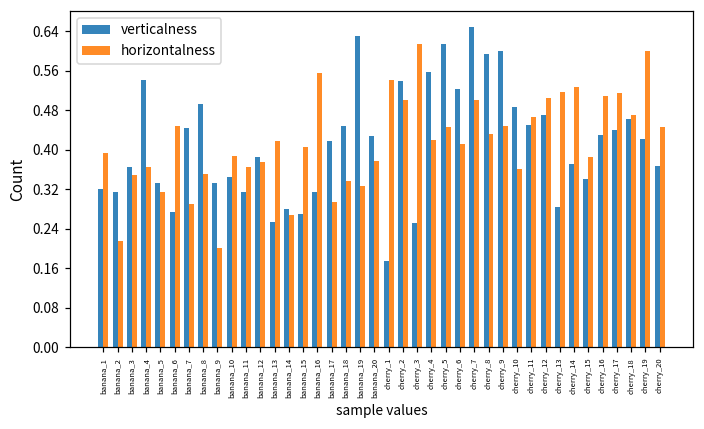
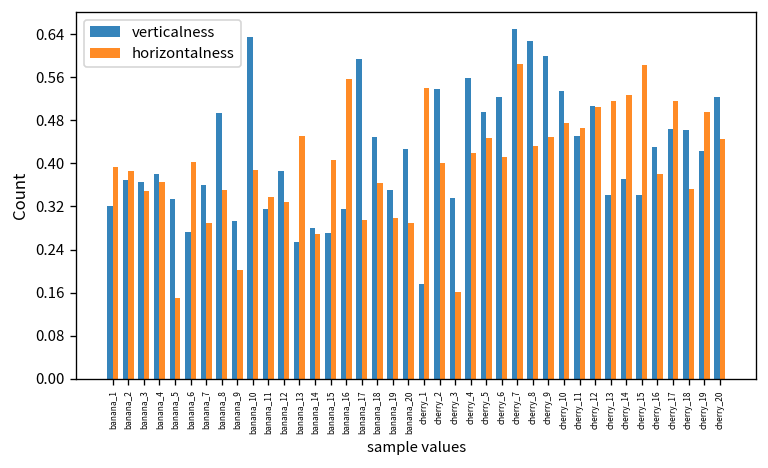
  {
    "verticalness": {
      "banana_1": 0.32,
-     "banana_2": 0.31,
+     "banana_2": 0.37,
      "banana_3": 0.37,
-     "banana_4": 0.54,
+     "banana_4": 0.38,
      "banana_5": 0.33,
      "banana_6": 0.27,
-     "banana_7": 0.44,
+     "banana_7": 0.36,
      "banana_8": 0.49,
-     "banana_9": 0.33,
-     "banana_10": 0.34,
+     "banana_9": 0.29,
+     "banana_10": 0.63,
      "banana_11": 0.31,
      "banana_12": 0.39,
      "banana_13": 0.25,
      "banana_14": 0.28,
      "banana_15": 0.27,
      "banana_16": 0.31,
-     "banana_17": 0.42,
+     "banana_17": 0.59,
      "banana_18": 0.45,
-     "banana_19": 0.63,
+     "banana_19": 0.35,
      "banana_20": 0.43,
      "cherry_1": 0.18,
      "cherry_2": 0.54,
-     "cherry_3": 0.25,
+     "cherry_3": 0.34,
      "cherry_4": 0.56,
-     "cherry_5": 0.62,
+     "cherry_5": 0.50,
      "cherry_6": 0.52,
      "cherry_7": 0.65,
-     "cherry_8": 0.59,
+     "cherry_8": 0.63,
      "cherry_9": 0.60,
-     "cherry_10": 0.49,
+     "cherry_10": 0.53,
      "cherry_11": 0.45,
-     "cherry_12": 0.47,
-     "cherry_13": 0.28,
+     "cherry_12": 0.51,
+     "cherry_13": 0.34,
      "cherry_14": 0.37,
      "cherry_15": 0.34,
      "cherry_16": 0.43,
-     "cherry_17": 0.44,
+     "cherry_17": 0.46,
      "cherry_18": 0.46,
      "cherry_19": 0.42,
-     "cherry_20": 0.37
+     "cherry_20": 0.52
    },
    "horizontalness": {
      "banana_1": 0.39,
-     "banana_2": 0.22,
+     "banana_2": 0.39,
      "banana_3": 0.35,
      "banana_4": 0.37,
-     "banana_5": 0.31,
-     "banana_6": 0.45,
+     "banana_5": 0.15,
+     "banana_6": 0.40,
      "banana_7": 0.29,
      "banana_8": 0.35,
      "banana_9": 0.20,
      "banana_10": 0.39,
-     "banana_11": 0.36,
-     "banana_12": 0.38,
-     "banana_13": 0.42,
+     "banana_11": 0.34,
+     "banana_12": 0.33,
+     "banana_13": 0.45,
      "banana_14": 0.27,
      "banana_15": 0.41,
      "banana_16": 0.56,
      "banana_17": 0.29,
-     "banana_18": 0.34,
-     "banana_19": 0.33,
-     "banana_20": 0.38,
+     "banana_18": 0.36,
+     "banana_19": 0.30,
+     "banana_20": 0.29,
      "cherry_1": 0.54,
-     "cherry_2": 0.5,
-     "cherry_3": 0.61,
+     "cherry_2": 0.4,
+     "cherry_3": 0.16,
      "cherry_4": 0.42,
      "cherry_5": 0.45,
      "cherry_6": 0.41,
-     "cherry_7": 0.50,
+     "cherry_7": 0.59,
      "cherry_8": 0.43,
      "cherry_9": 0.45,
-     "cherry_10": 0.36,
+     "cherry_10": 0.48,
      "cherry_11": 0.47,
      "cherry_12": 0.50,
      "cherry_13": 0.52,
      "cherry_14": 0.53,
-     "cherry_15": 0.39,
-     "cherry_16": 0.51,
+     "cherry_15": 0.58,
+     "cherry_16": 0.38,
      "cherry_17": 0.52,
-     "cherry_18": 0.47,
-     "cherry_19": 0.60,
+     "cherry_18": 0.35,
+     "cherry_19": 0.50,
      "cherry_20": 0.45
    }
  }
